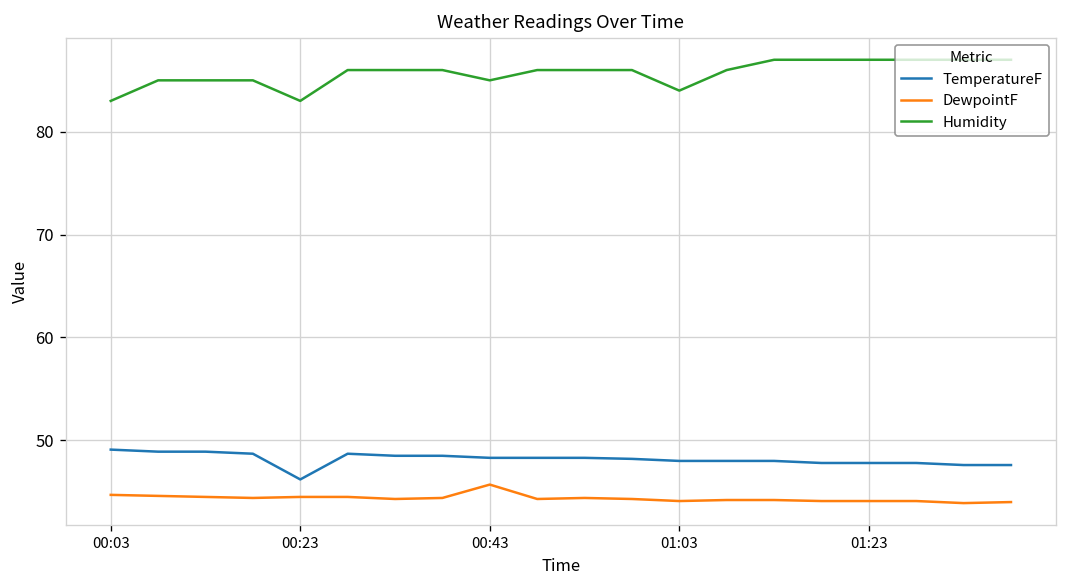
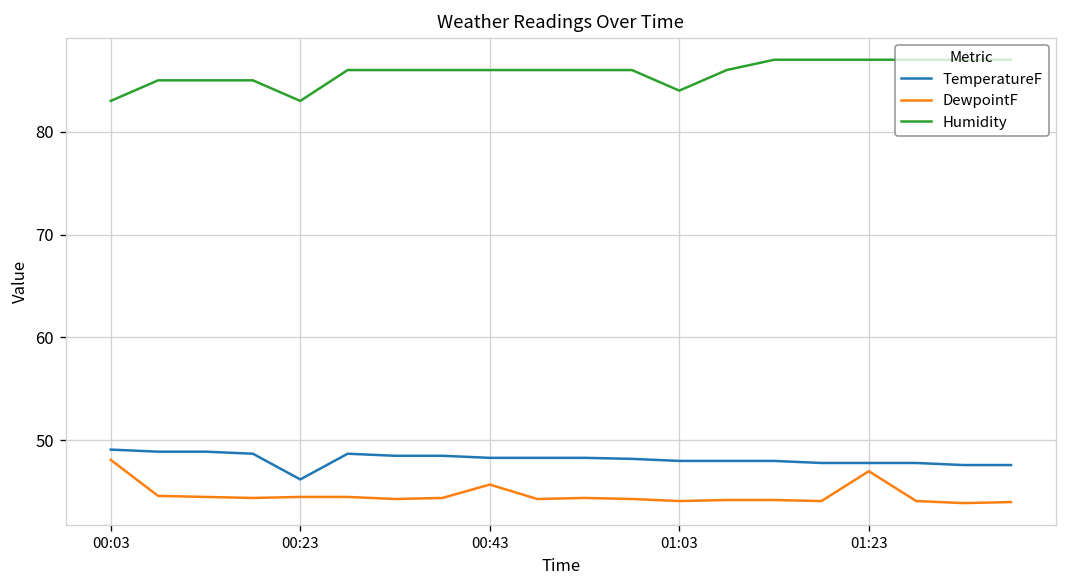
  {
    "TemperatureF": {
      "00:03": 49,
      "00:23": 46,
      "00:43": 48,
      "01:03": 48,
      "01:23": 48
    },
    "DewpointF": {
-     "00:03": 45,
+     "00:03": 48,
      "00:23": 45,
      "00:43": 46,
      "01:03": 44,
-     "01:23": 44
+     "01:23": 47
    },
    "Humidity": {
      "00:03": 83,
      "00:23": 83,
-     "00:43": 85,
+     "00:43": 86,
      "01:03": 84,
      "01:23": 87
    }
  }
